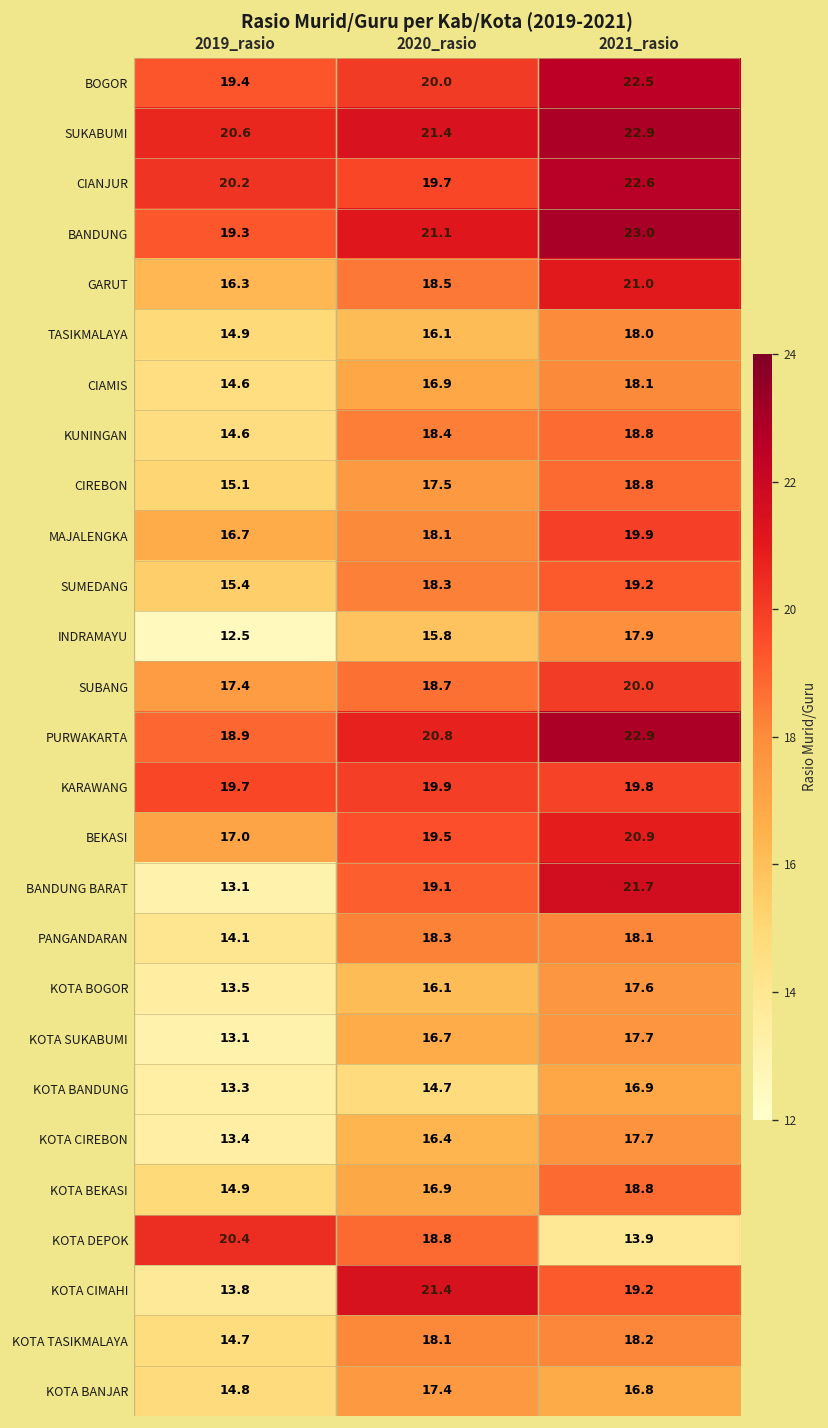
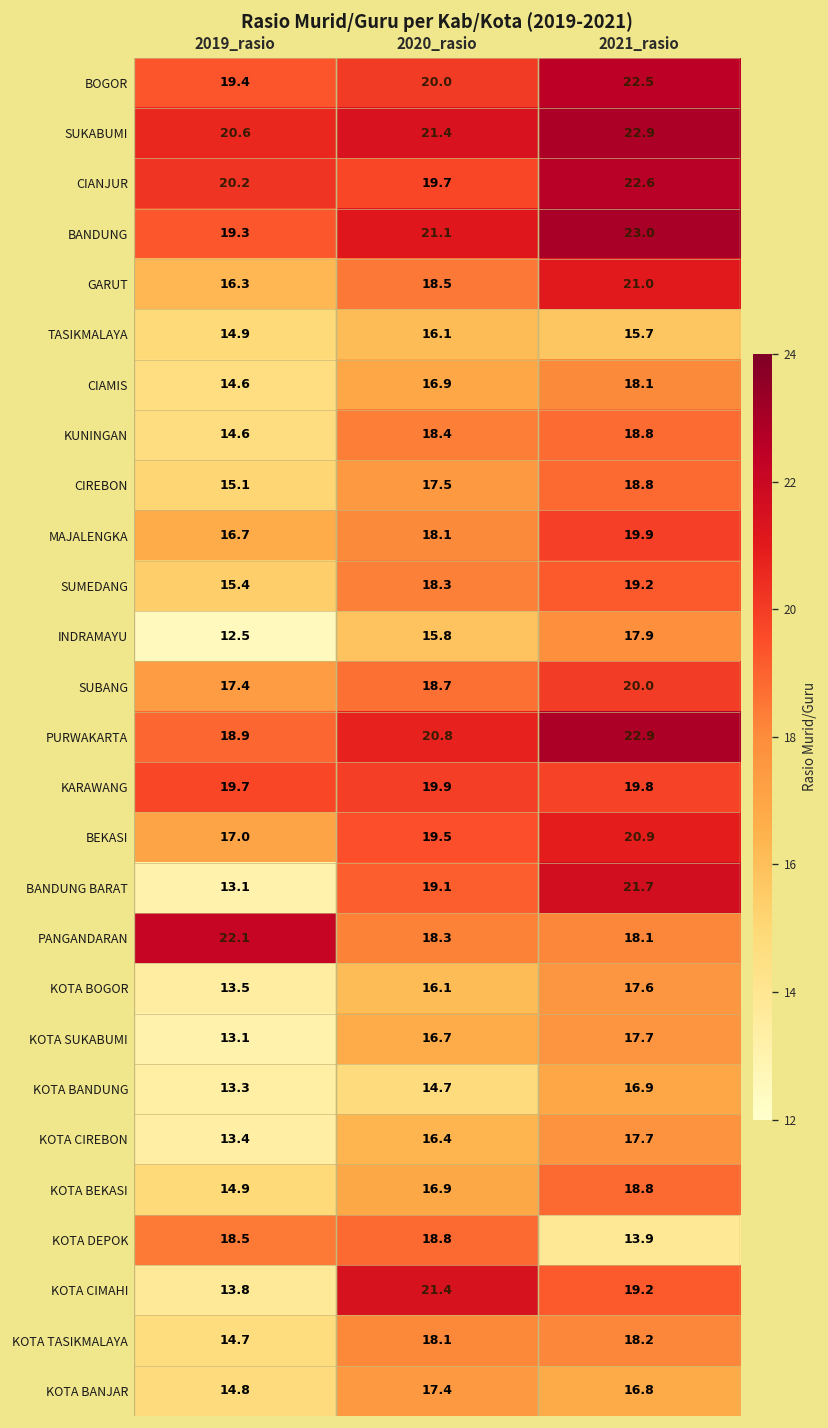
  {
    "BOGOR": {
      "2019_rasio": 19.4,
      "2020_rasio": 20.0,
      "2021_rasio": 22.5
    },
    "SUKABUMI": {
      "2019_rasio": 20.6,
      "2020_rasio": 21.4,
      "2021_rasio": 22.9
    },
    "CIANJUR": {
      "2019_rasio": 20.2,
      "2020_rasio": 19.7,
      "2021_rasio": 22.6
    },
    "BANDUNG": {
      "2019_rasio": 19.3,
      "2020_rasio": 21.1,
      "2021_rasio": 23.0
    },
    "GARUT": {
      "2019_rasio": 16.3,
      "2020_rasio": 18.5,
      "2021_rasio": 21.0
    },
    "TASIKMALAYA": {
      "2019_rasio": 14.9,
      "2020_rasio": 16.1,
-     "2021_rasio": 18.0
+     "2021_rasio": 15.7
    },
    "CIAMIS": {
      "2019_rasio": 14.6,
      "2020_rasio": 16.9,
      "2021_rasio": 18.1
    },
    "KUNINGAN": {
      "2019_rasio": 14.6,
      "2020_rasio": 18.4,
      "2021_rasio": 18.8
    },
    "CIREBON": {
      "2019_rasio": 15.1,
      "2020_rasio": 17.5,
      "2021_rasio": 18.8
    },
    "MAJALENGKA": {
      "2019_rasio": 16.7,
      "2020_rasio": 18.1,
      "2021_rasio": 19.9
    },
    "SUMEDANG": {
      "2019_rasio": 15.4,
      "2020_rasio": 18.3,
      "2021_rasio": 19.2
    },
    "INDRAMAYU": {
      "2019_rasio": 12.5,
      "2020_rasio": 15.8,
      "2021_rasio": 17.9
    },
    "SUBANG": {
      "2019_rasio": 17.4,
      "2020_rasio": 18.7,
      "2021_rasio": 20.0
    },
    "PURWAKARTA": {
      "2019_rasio": 18.9,
      "2020_rasio": 20.8,
      "2021_rasio": 22.9
    },
    "KARAWANG": {
      "2019_rasio": 19.7,
      "2020_rasio": 19.9,
      "2021_rasio": 19.8
    },
    "BEKASI": {
      "2019_rasio": 17.0,
      "2020_rasio": 19.5,
      "2021_rasio": 20.9
    },
    "BANDUNG BARAT": {
      "2019_rasio": 13.1,
      "2020_rasio": 19.1,
      "2021_rasio": 21.7
    },
    "PANGANDARAN": {
-     "2019_rasio": 14.1,
+     "2019_rasio": 22.1,
      "2020_rasio": 18.3,
      "2021_rasio": 18.1
    },
    "KOTA BOGOR": {
      "2019_rasio": 13.5,
      "2020_rasio": 16.1,
      "2021_rasio": 17.6
    },
    "KOTA SUKABUMI": {
      "2019_rasio": 13.1,
      "2020_rasio": 16.7,
      "2021_rasio": 17.7
    },
    "KOTA BANDUNG": {
      "2019_rasio": 13.3,
      "2020_rasio": 14.7,
      "2021_rasio": 16.9
    },
    "KOTA CIREBON": {
      "2019_rasio": 13.4,
      "2020_rasio": 16.4,
      "2021_rasio": 17.7
    },
    "KOTA BEKASI": {
      "2019_rasio": 14.9,
      "2020_rasio": 16.9,
      "2021_rasio": 18.8
    },
    "KOTA DEPOK": {
-     "2019_rasio": 20.4,
+     "2019_rasio": 18.5,
      "2020_rasio": 18.8,
      "2021_rasio": 13.9
    },
    "KOTA CIMAHI": {
      "2019_rasio": 13.8,
      "2020_rasio": 21.4,
      "2021_rasio": 19.2
    },
    "KOTA TASIKMALAYA": {
      "2019_rasio": 14.7,
      "2020_rasio": 18.1,
      "2021_rasio": 18.2
    },
    "KOTA BANJAR": {
      "2019_rasio": 14.8,
      "2020_rasio": 17.4,
      "2021_rasio": 16.8
    }
  }
